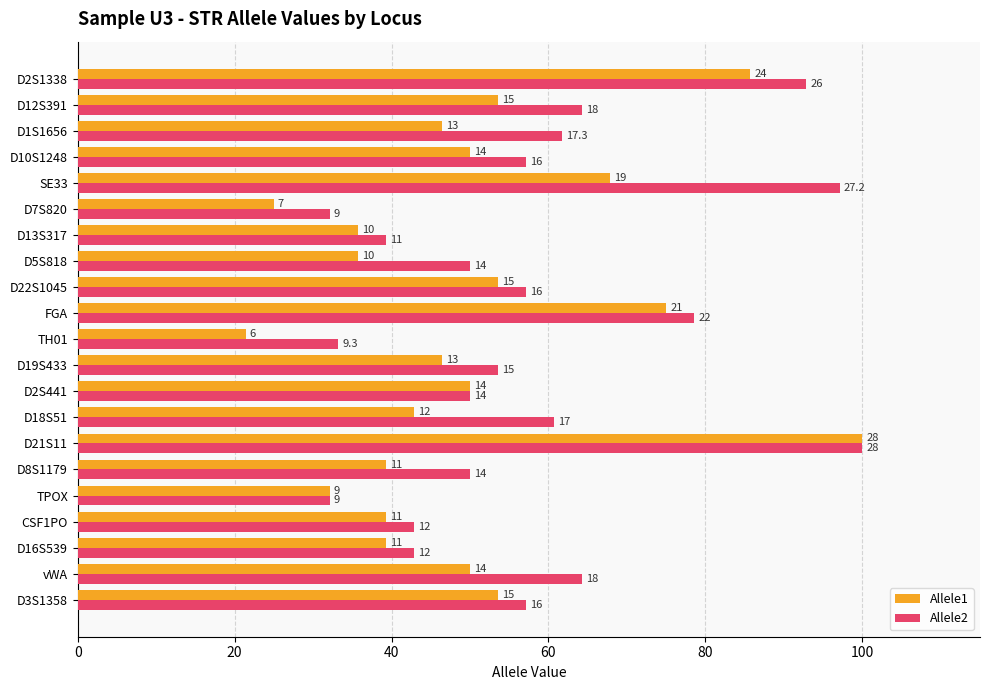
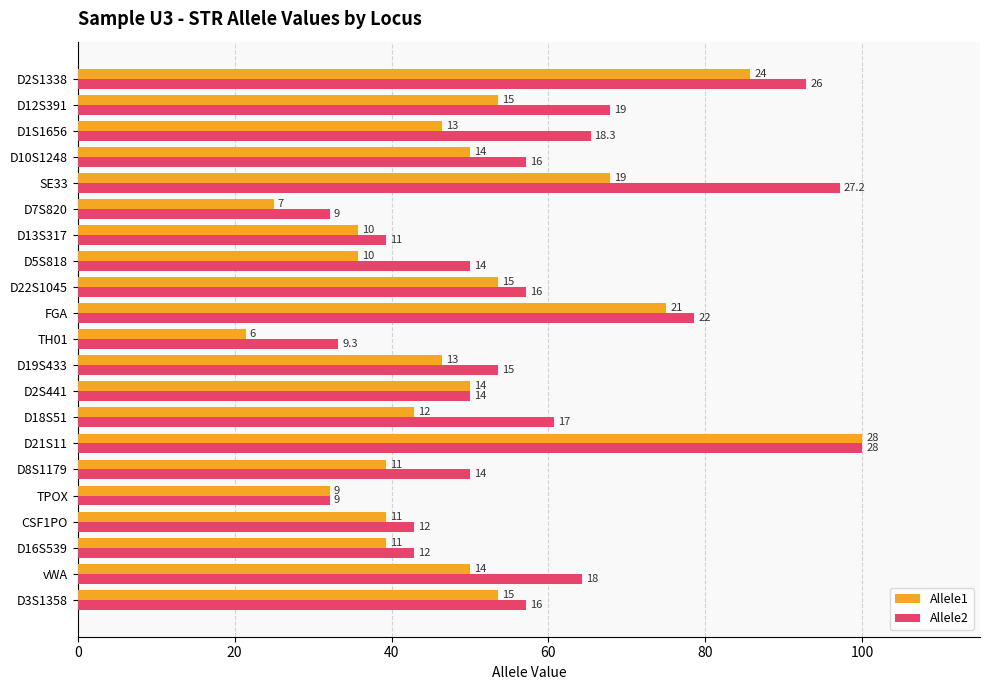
  {
    "Allele2": {
-     "D12S391": 18,
-     "D1S1656": 17.3
+     "D12S391": 19,
+     "D1S1656": 18.3
    }
  }
